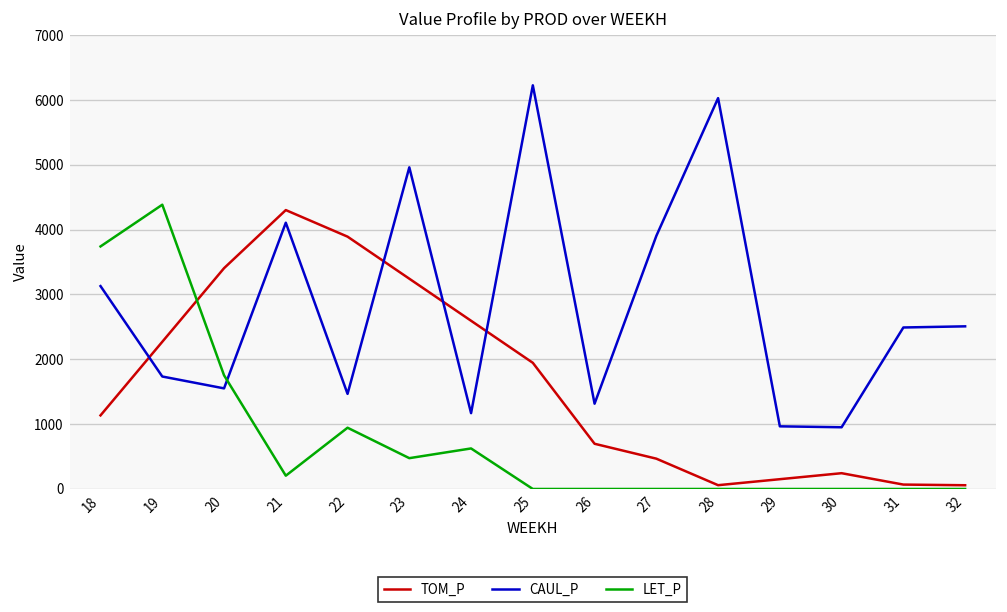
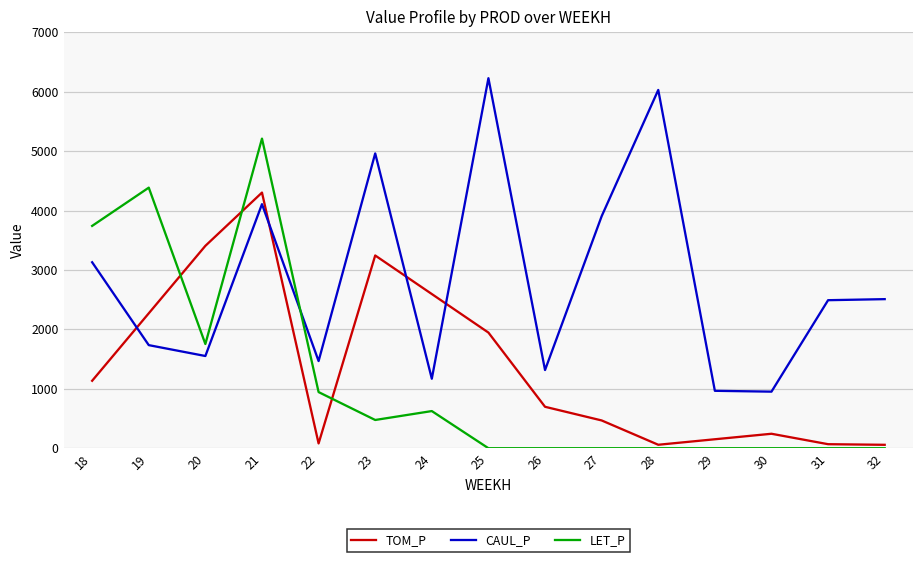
  {
    "TOM_P": {
      "18": 1100,
      "19": 2300,
      "20": 3400,
      "21": 4300,
-     "22": 3900,
+     "22": 100,
      "23": 3200,
      "24": 2600,
      "25": 1900,
      "26": 700,
      "27": 500,
      "28": 100,
      "29": 200,
      "30": 200,
      "31": 100,
      "32": 100
    },
    "CAUL_P": {
      "18": 3100,
      "19": 1700,
      "20": 1600,
      "21": 4100,
      "22": 1500,
      "23": 5000,
      "24": 1200,
      "25": 6200,
      "26": 1300,
      "27": 3900,
      "28": 6000,
      "29": 1000,
      "30": 1000,
      "31": 2500,
      "32": 2500
    },
    "LET_P": {
      "18": 3700,
      "19": 4400,
      "20": 1800,
-     "21": 200,
+     "21": 5200,
      "22": 900,
      "23": 500,
      "24": 600,
      "25": 0,
      "26": 0,
      "27": 0,
      "28": 0,
      "29": 0,
      "30": 0,
      "31": 0,
      "32": 0
    }
  }
